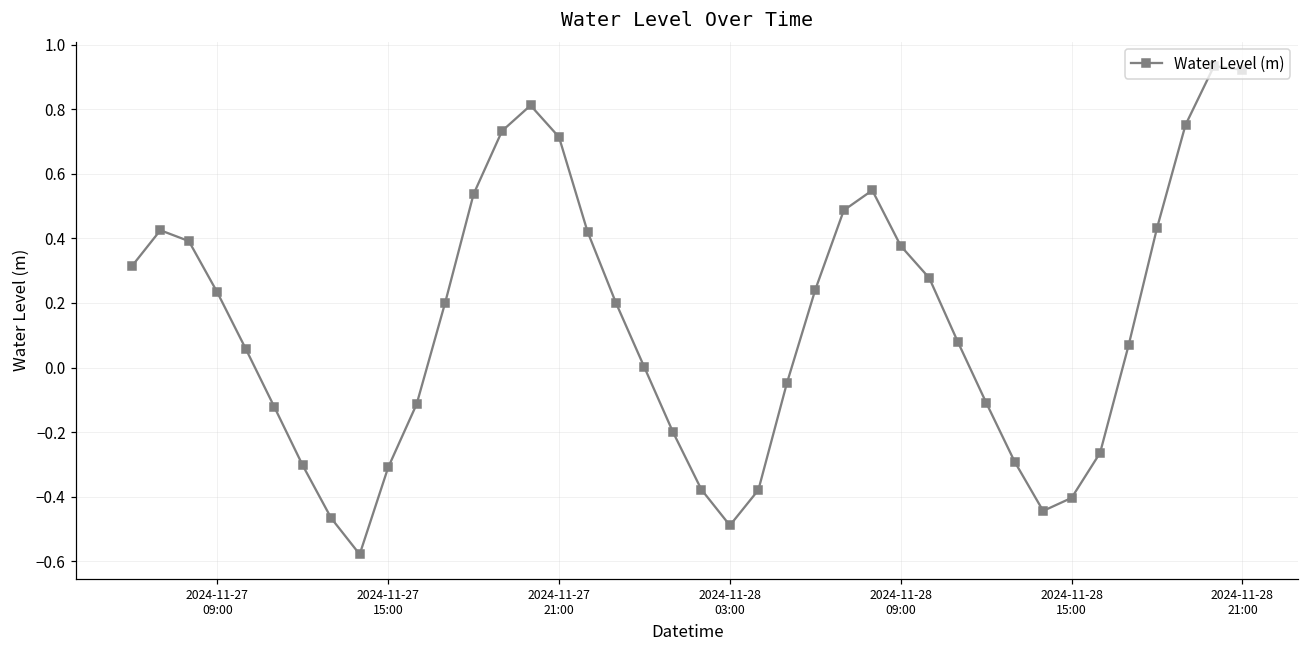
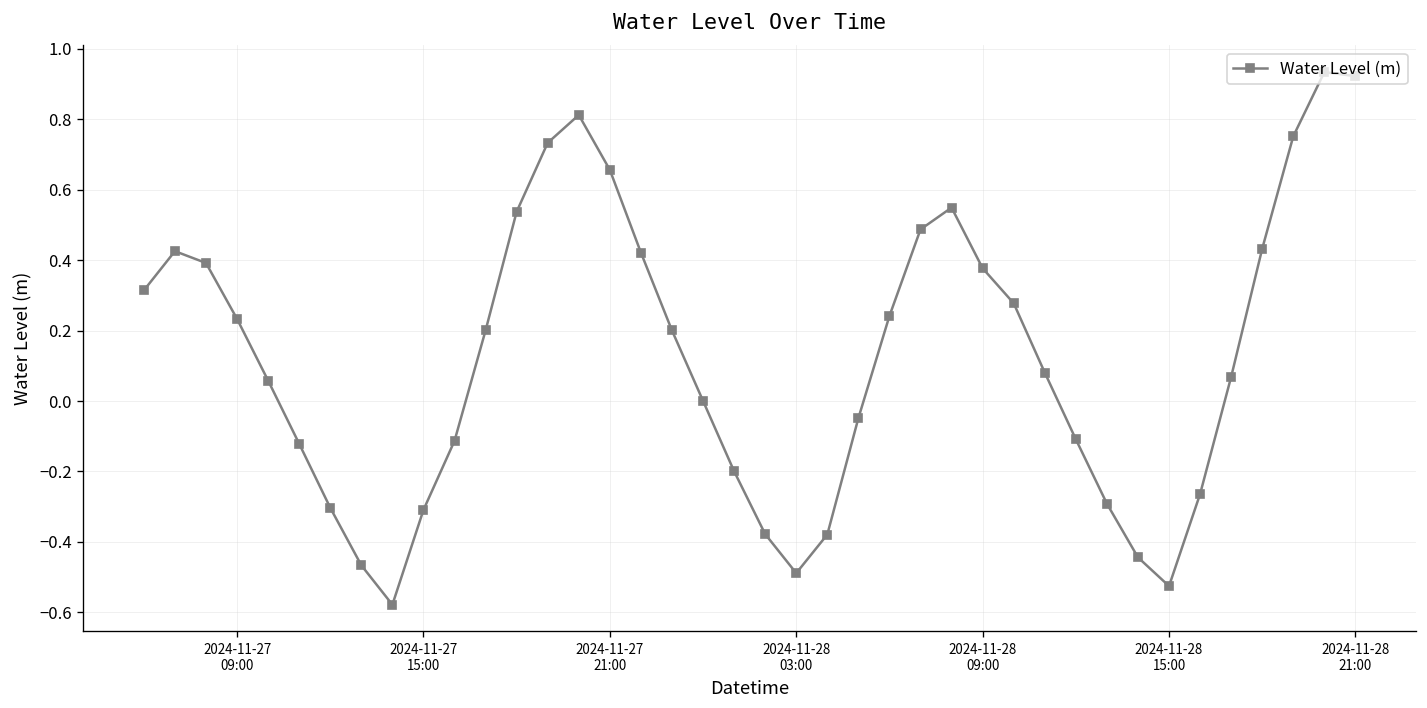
  {
    "2024-11-27 09:00": 0.23,
    "2024-11-27 15:00": -0.31,
-   "2024-11-27 21:00": 0.71,
+   "2024-11-27 21:00": 0.66,
    "2024-11-28 03:00": -0.49,
    "2024-11-28 09:00": 0.38,
-   "2024-11-28 15:00": -0.40
+   "2024-11-28 15:00": -0.53
  }
